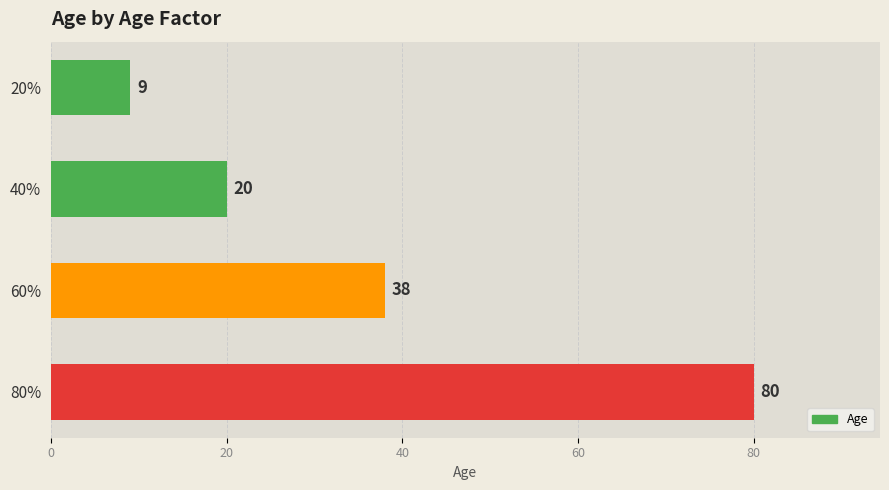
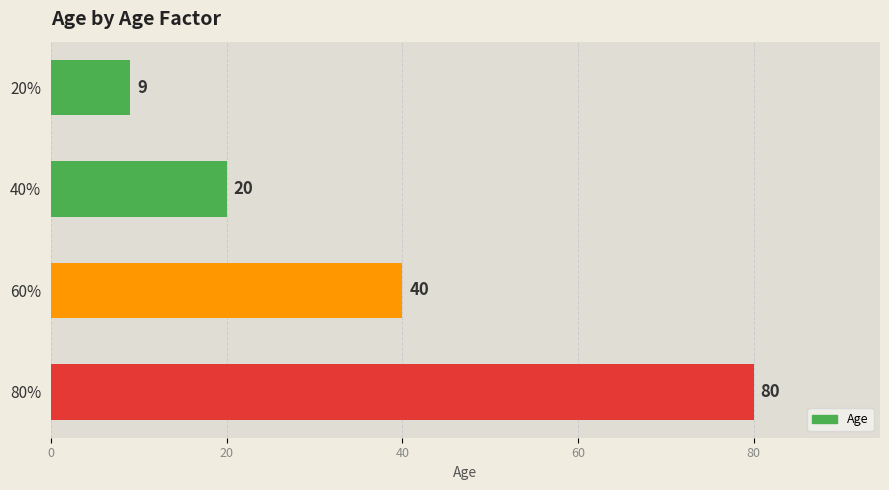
  {
    "20%": 9,
    "40%": 20,
-   "60%": 38,
+   "60%": 40,
    "80%": 80
  }
